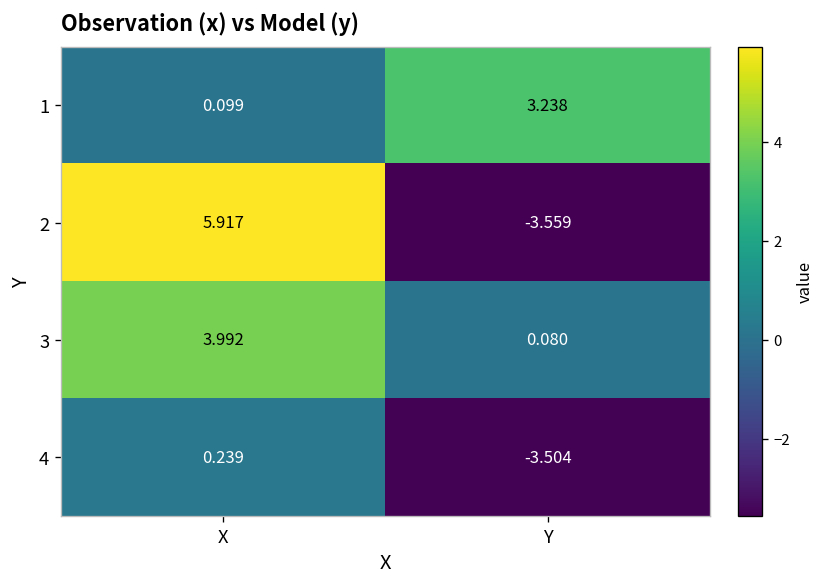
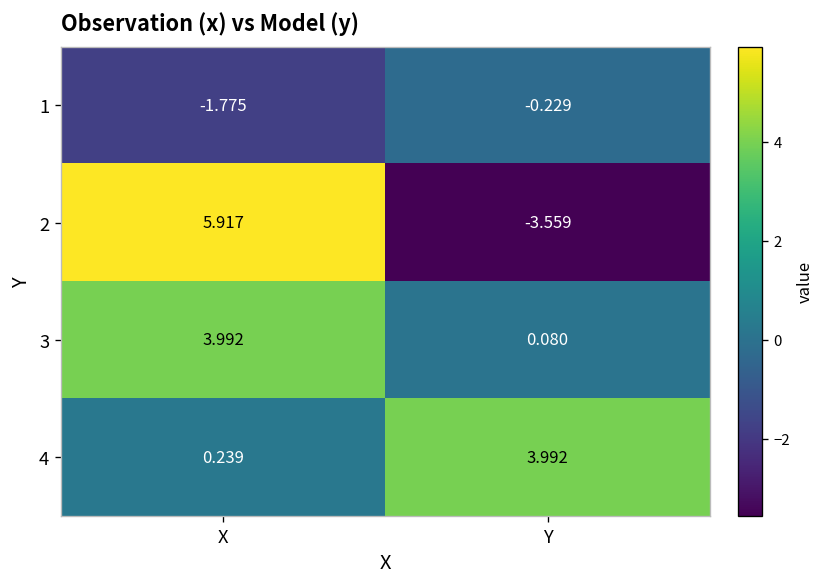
  {
    "1": {
-     "X": 0.099,
-     "Y": 3.238
+     "X": -1.775,
+     "Y": -0.229
    },
    "2": {
      "X": 5.917,
      "Y": -3.559
    },
    "3": {
      "X": 3.992,
      "Y": 0.080
    },
    "4": {
      "X": 0.239,
-     "Y": -3.504
+     "Y": 3.992
    }
  }
